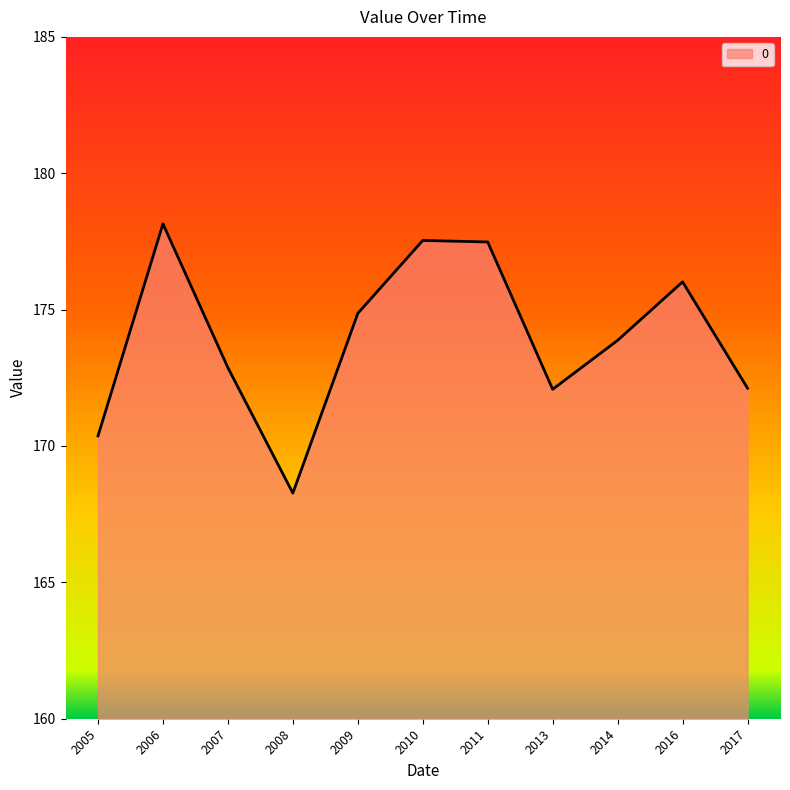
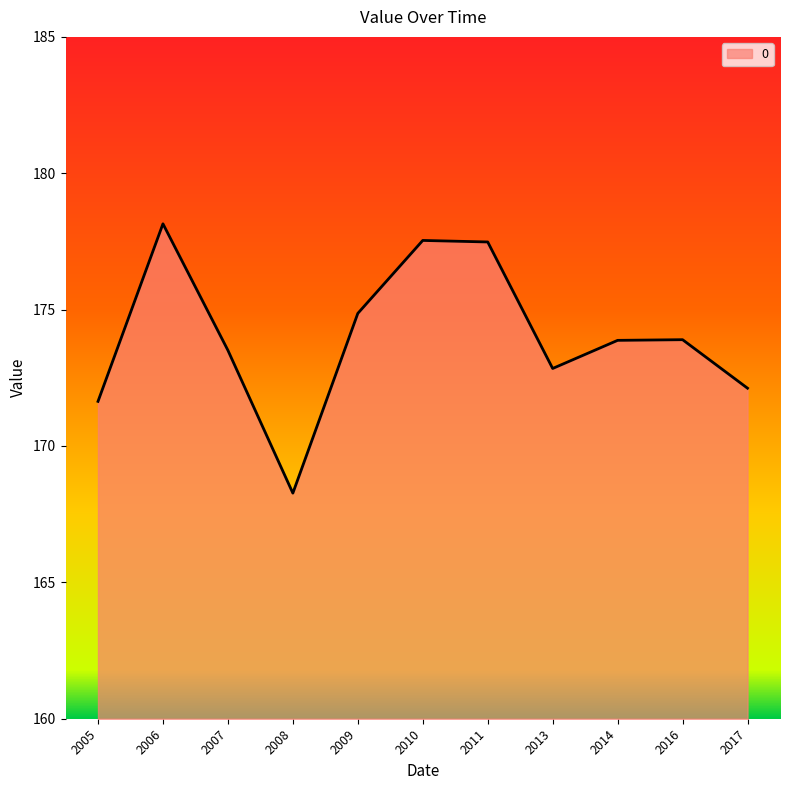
  {
-   "2005": 170.4,
+   "2005": 171.6,
    "2006": 178.1,
-   "2007": 172.9,
+   "2007": 173.5,
    "2008": 168.3,
    "2009": 174.9,
    "2010": 177.5,
    "2011": 177.5,
-   "2013": 172.1,
+   "2013": 172.8,
    "2014": 173.9,
-   "2016": 176.0,
+   "2016": 173.9,
    "2017": 172.1
  }
